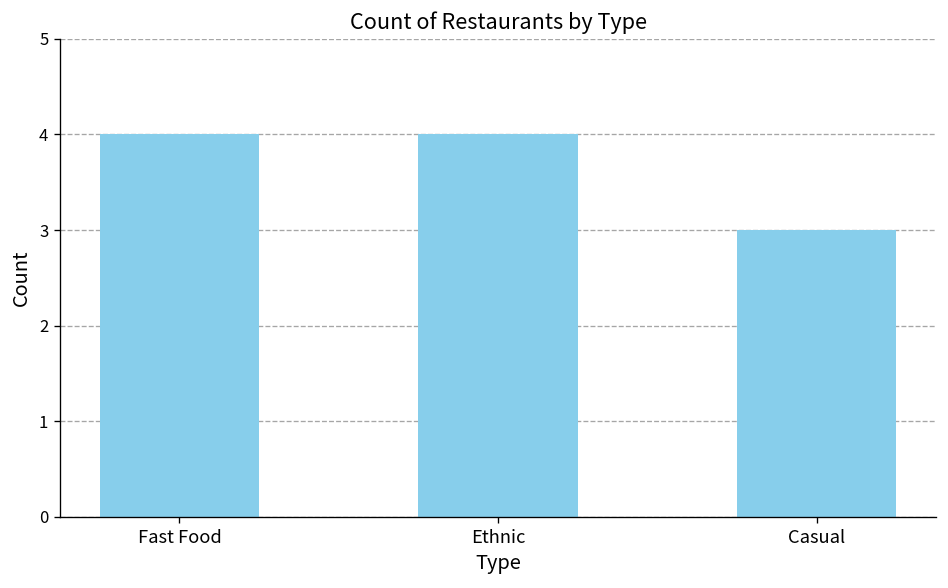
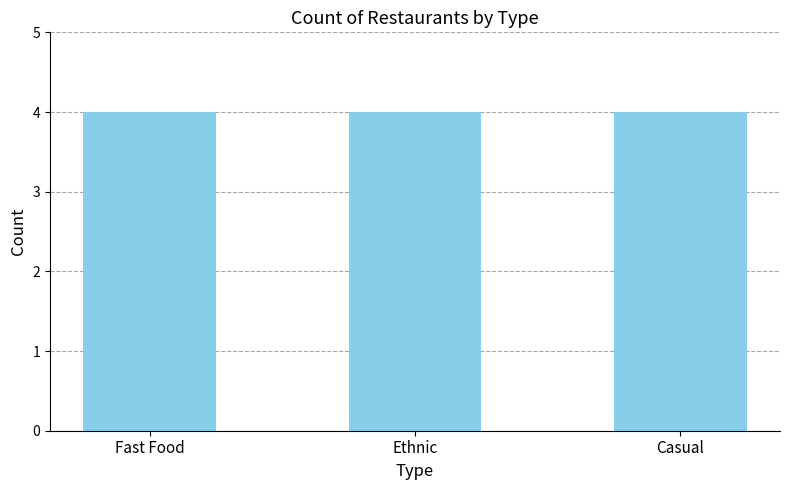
  {
    "Fast Food": 4,
    "Ethnic": 4,
-   "Casual": 3
+   "Casual": 4
  }
